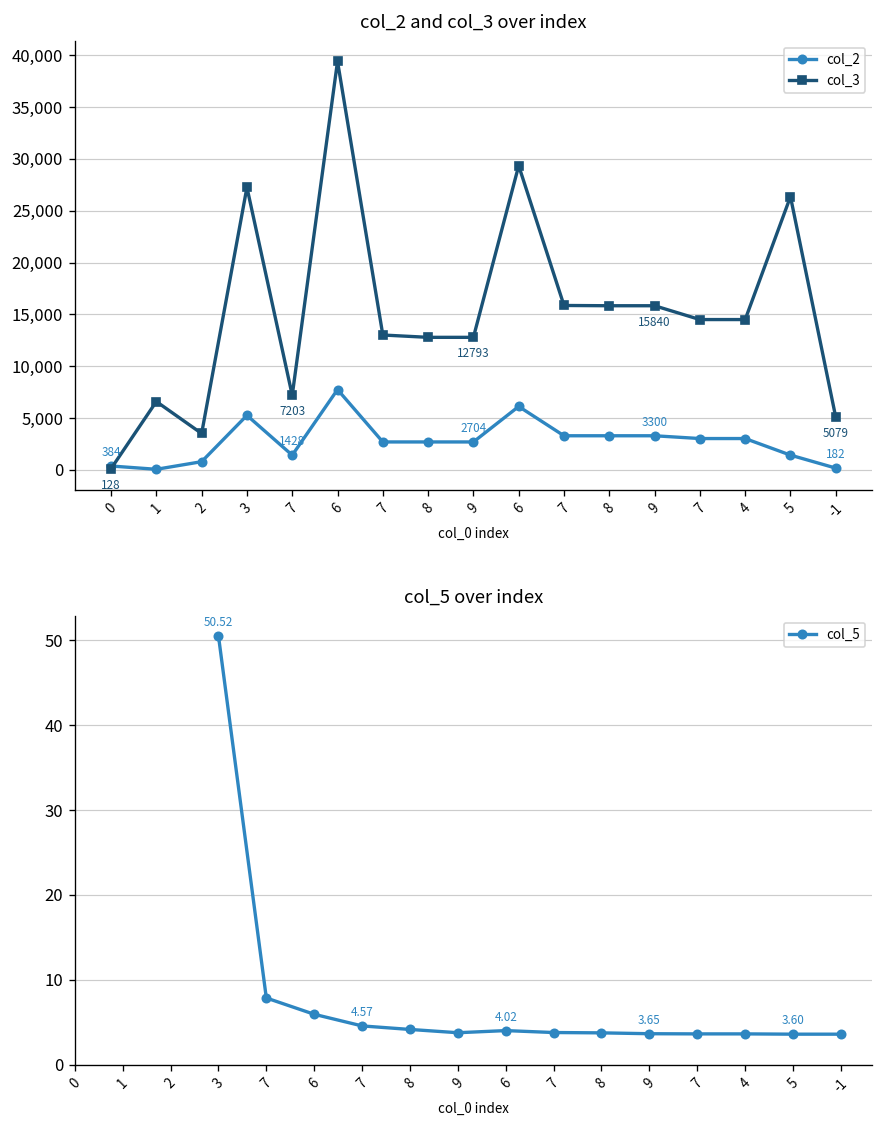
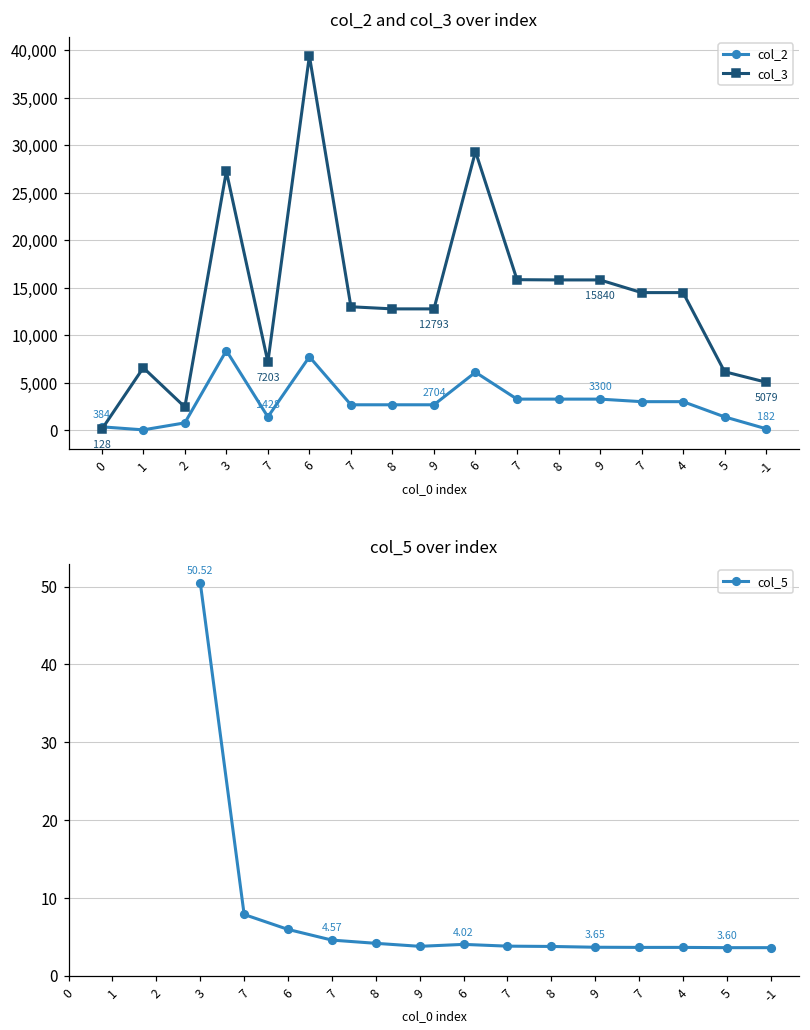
  {
    "col_2 and col_3 over index": {
      "col_2": {
        "1": "0",
        "2": "1,000",
-       "3": "5,000",
+       "3": "8,000",
        "4": "3,000",
        "5": "1,000"
      },
      "col_3": {
        "1": "7,000",
-       "2": "4,000",
+       "2": "2,000",
        "3": "27,000",
        "4": "15,000",
-       "5": "26,000"
+       "5": "6,000"
      }
    },
    "col_5 over index": {
      "3": "50.52",
      "5": "3.60"
    }
  }
